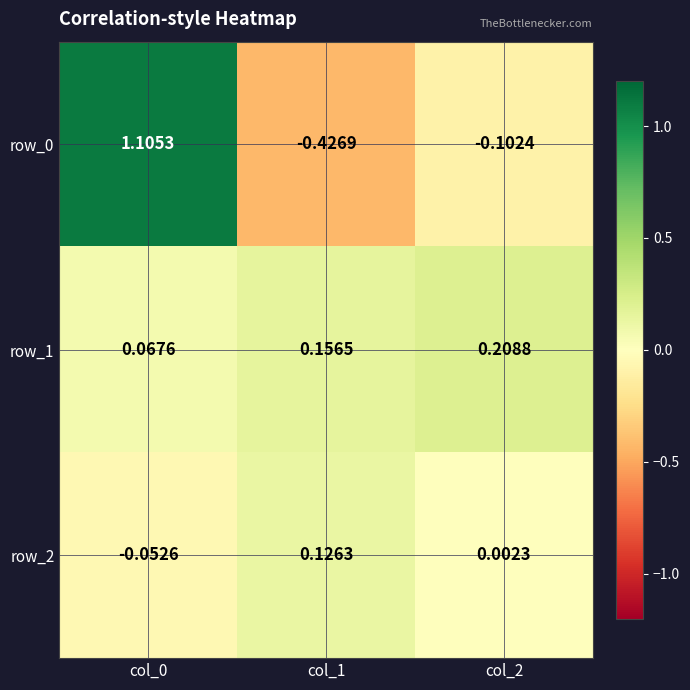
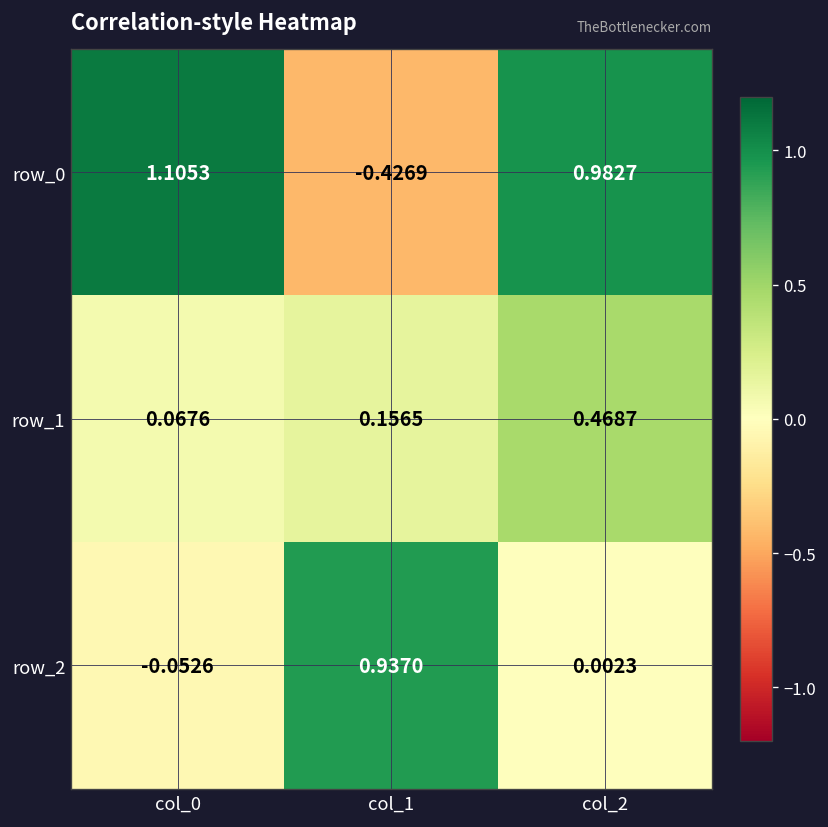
  {
    "row_0": {
      "col_0": 1.1053,
      "col_1": -0.4269,
-     "col_2": -0.1024
+     "col_2": 0.9827
    },
    "row_1": {
      "col_0": 0.0676,
      "col_1": 0.1565,
-     "col_2": 0.2088
+     "col_2": 0.4687
    },
    "row_2": {
      "col_0": -0.0526,
-     "col_1": 0.1263,
+     "col_1": 0.9370,
      "col_2": 0.0023
    }
  }
